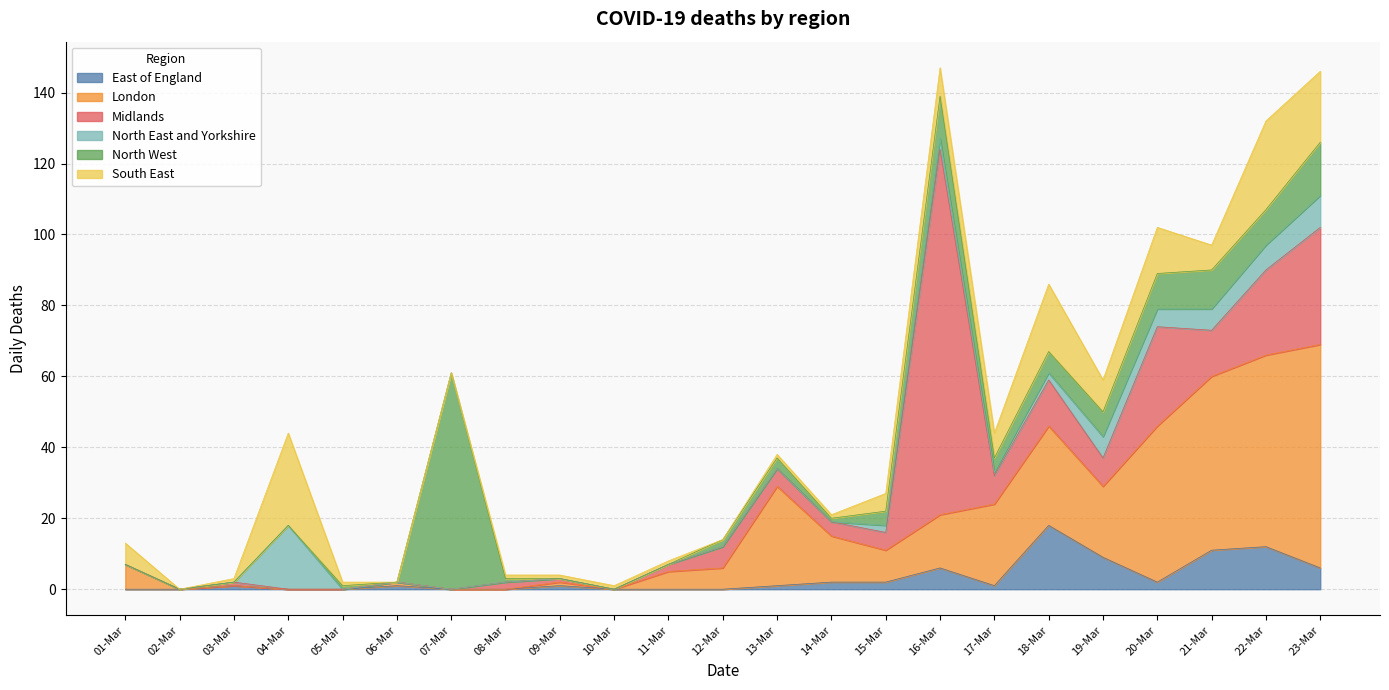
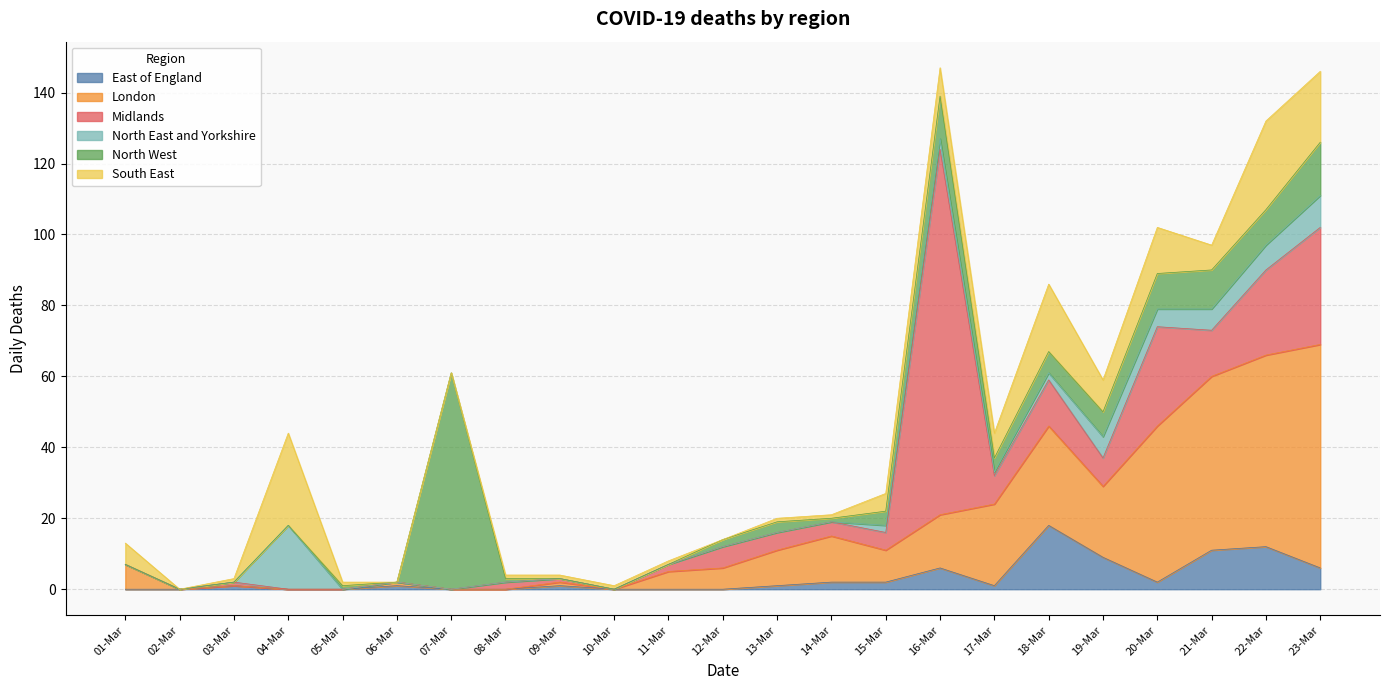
  {
    "East of England": {
      "01-Mar": 0,
      "06-Mar": 1,
      "09-Mar": 1,
      "11-Mar": 0,
      "12-Mar": 0,
      "13-Mar": 1,
      "14-Mar": 2,
      "15-Mar": 2,
      "16-Mar": 6,
      "17-Mar": 1,
      "18-Mar": 18,
      "19-Mar": 9,
      "20-Mar": 2,
      "21-Mar": 11,
      "22-Mar": 12,
      "23-Mar": 6
    },
    "London": {
      "09-Mar": 1,
      "11-Mar": 5,
      "12-Mar": 6,
-     "13-Mar": 28,
+     "13-Mar": 10,
      "14-Mar": 13,
      "15-Mar": 9,
      "16-Mar": 15,
      "17-Mar": 23,
      "18-Mar": 28,
      "19-Mar": 20,
      "20-Mar": 44,
      "21-Mar": 49,
      "22-Mar": 54,
      "23-Mar": 63
    },
    "Midlands": {
      "15-Mar": 5,
      "16-Mar": 103,
      "17-Mar": 8,
      "18-Mar": 13,
      "19-Mar": 8,
      "20-Mar": 28,
      "21-Mar": 13,
      "22-Mar": 24,
      "23-Mar": 33
    },
    "North East and Yorkshire": {
      "15-Mar": 2,
      "16-Mar": 3,
      "17-Mar": 1,
      "18-Mar": 2,
      "19-Mar": 6,
      "20-Mar": 5,
      "21-Mar": 6,
      "22-Mar": 7,
      "23-Mar": 9
    },
    "North West": {
      "05-Mar": 1,
      "08-Mar": 1,
      "13-Mar": 3,
      "14-Mar": 1,
      "15-Mar": 4,
      "16-Mar": 12,
      "17-Mar": 4,
      "18-Mar": 6,
      "19-Mar": 7,
      "20-Mar": 10,
      "21-Mar": 11,
      "22-Mar": 10,
      "23-Mar": 15
    },
    "South East": {
      "01-Mar": 6,
      "03-Mar": 1,
      "04-Mar": 26,
      "05-Mar": 1,
      "08-Mar": 1,
      "09-Mar": 1,
      "10-Mar": 1,
      "11-Mar": 1,
      "13-Mar": 1,
      "14-Mar": 1,
      "15-Mar": 5,
      "16-Mar": 8,
      "17-Mar": 7,
      "18-Mar": 19,
      "19-Mar": 9,
      "20-Mar": 13,
      "21-Mar": 7,
      "22-Mar": 25,
      "23-Mar": 20
    }
  }
